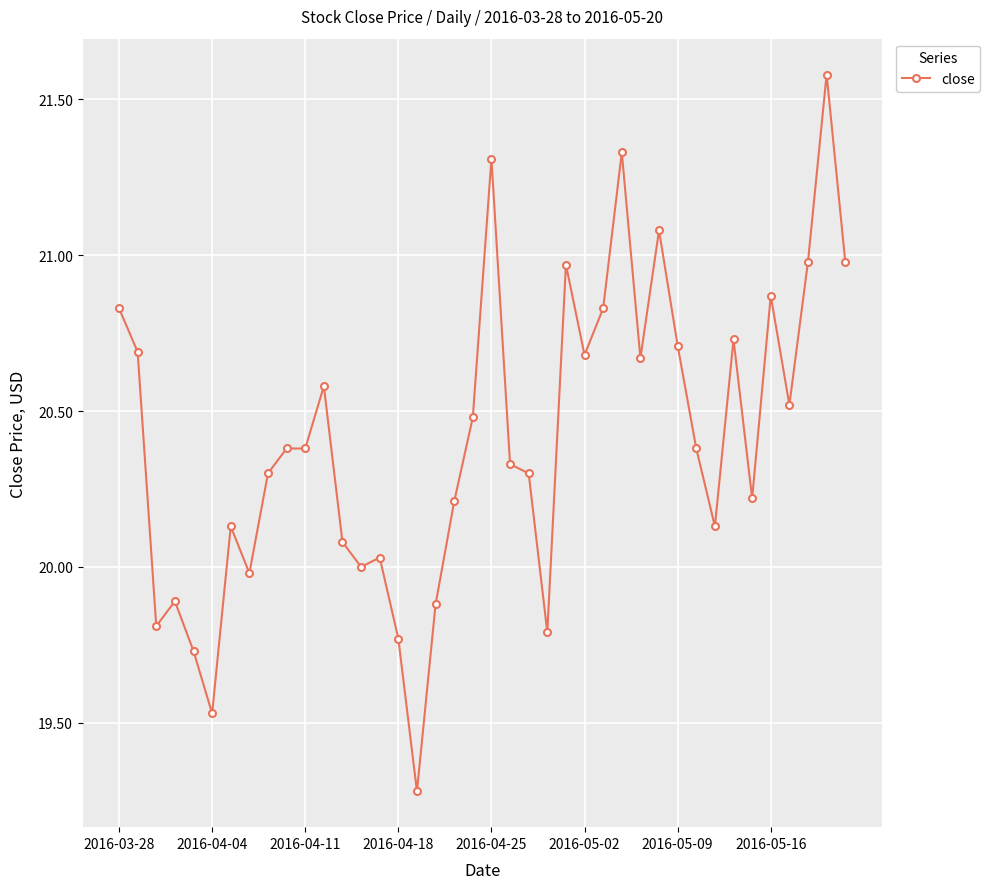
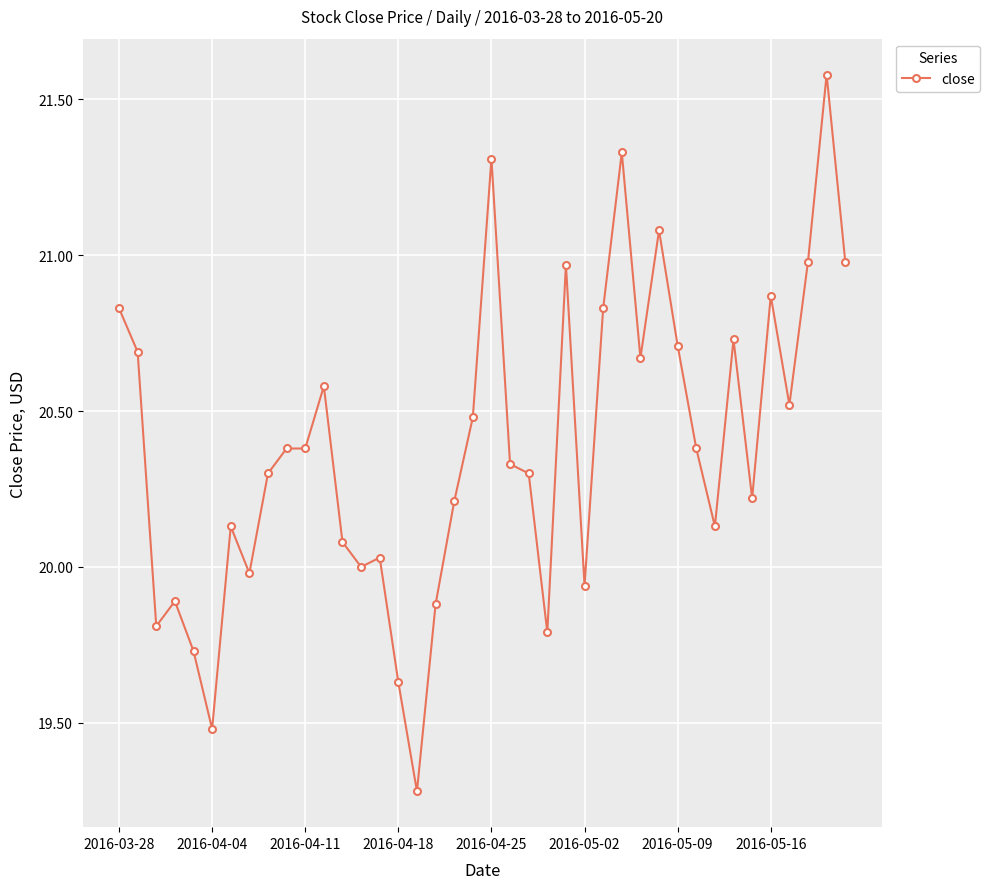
  {
    "2016-03-28": 20.83,
-   "2016-04-04": 19.53,
+   "2016-04-04": 19.48,
    "2016-04-11": 20.38,
-   "2016-04-18": 19.77,
+   "2016-04-18": 19.63,
    "2016-04-25": 21.31,
-   "2016-05-02": 20.68,
+   "2016-05-02": 19.94,
    "2016-05-09": 20.71,
    "2016-05-16": 20.87
  }
